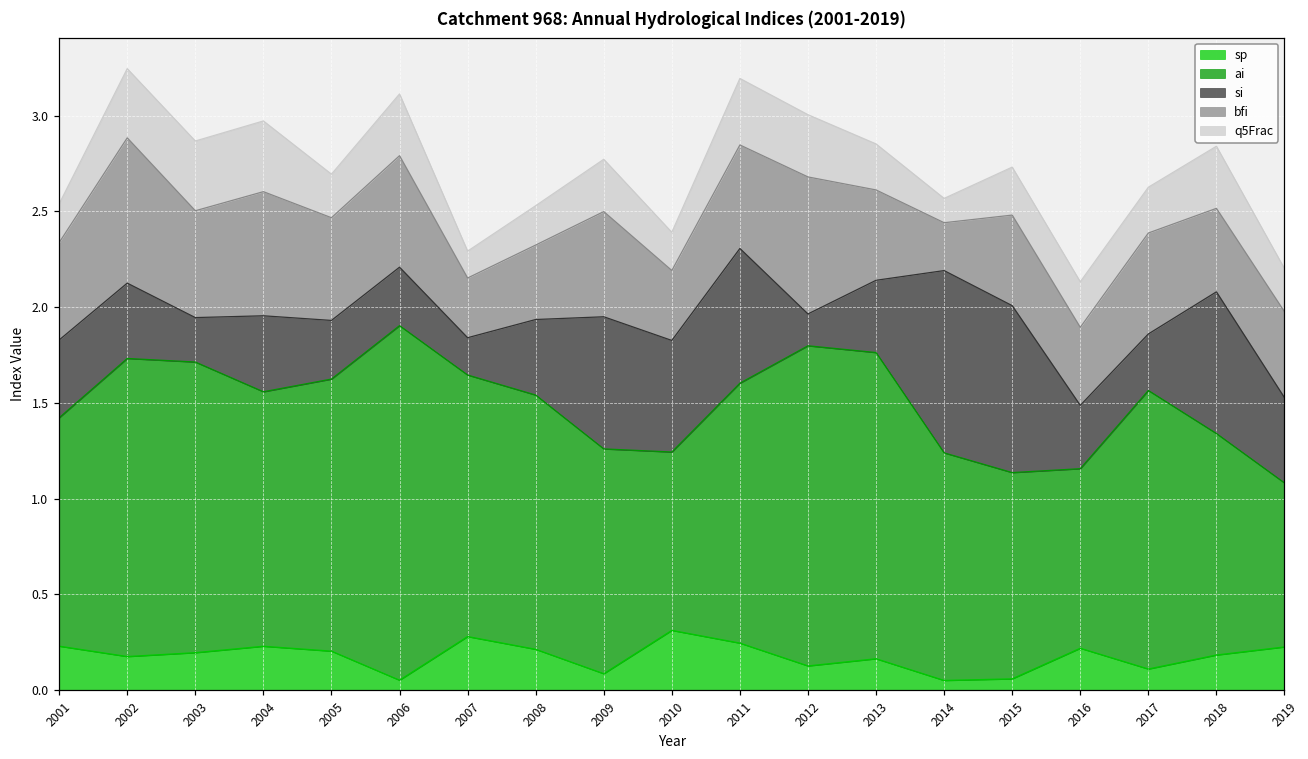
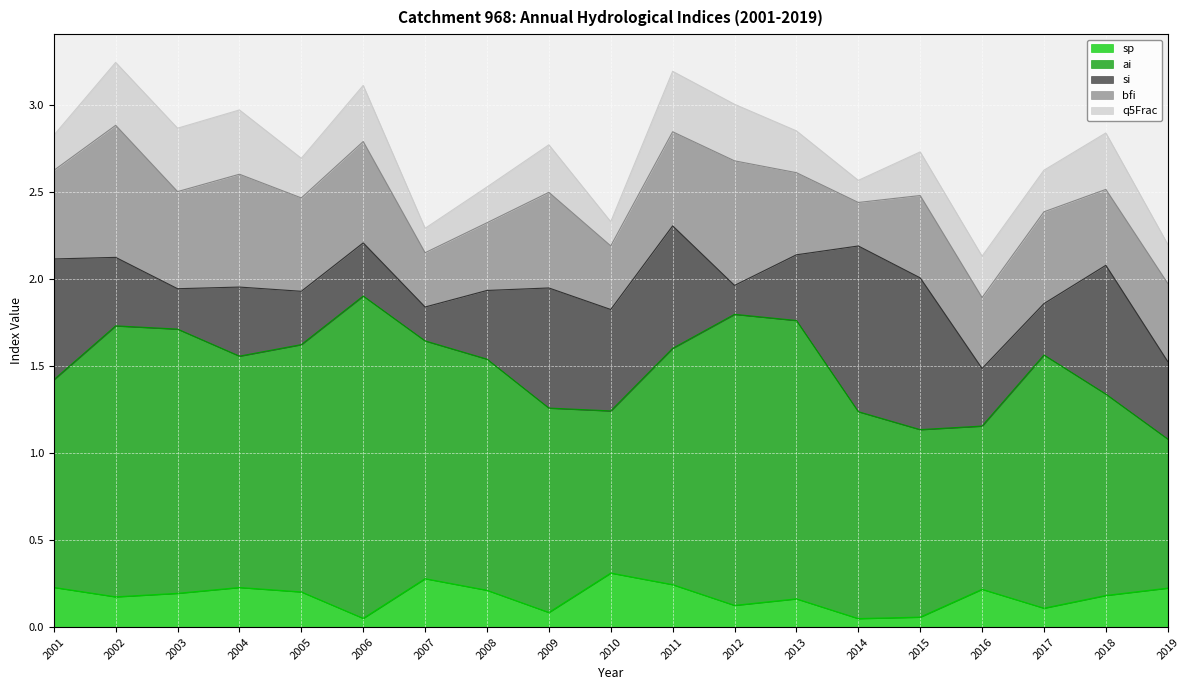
  {
    "si": {
-     "2001": 0.41,
+     "2001": 0.69,
      "2002": 0.39,
      "2003": 0.23,
      "2004": 0.40,
      "2005": 0.31,
      "2006": 0.31,
      "2007": 0.19,
      "2008": 0.39,
      "2009": 0.69,
      "2010": 0.58,
      "2011": 0.70,
      "2012": 0.17,
      "2013": 0.38,
      "2014": 0.95,
      "2015": 0.87,
      "2016": 0.33,
      "2017": 0.30,
      "2018": 0.74,
      "2019": 0.45
    },
    "bfi": {
      "2001": 0.51,
      "2002": 0.76,
      "2003": 0.56,
      "2004": 0.65,
      "2005": 0.54,
      "2006": 0.58,
      "2007": 0.31,
      "2008": 0.39,
      "2009": 0.55,
      "2010": 0.37,
      "2011": 0.54,
      "2012": 0.72,
      "2013": 0.47,
      "2014": 0.25,
      "2015": 0.47,
      "2016": 0.41,
      "2017": 0.53,
      "2018": 0.44,
      "2019": 0.45
    },
    "q5Frac": {
      "2001": 0.20,
      "2002": 0.36,
      "2003": 0.36,
      "2004": 0.37,
      "2005": 0.23,
      "2006": 0.32,
      "2007": 0.14,
      "2008": 0.21,
      "2009": 0.27,
-     "2010": 0.20,
+     "2010": 0.14,
      "2011": 0.35,
      "2012": 0.33,
      "2013": 0.24,
      "2014": 0.13,
      "2015": 0.25,
      "2016": 0.24,
      "2017": 0.24,
      "2018": 0.32,
      "2019": 0.22
    }
  }
